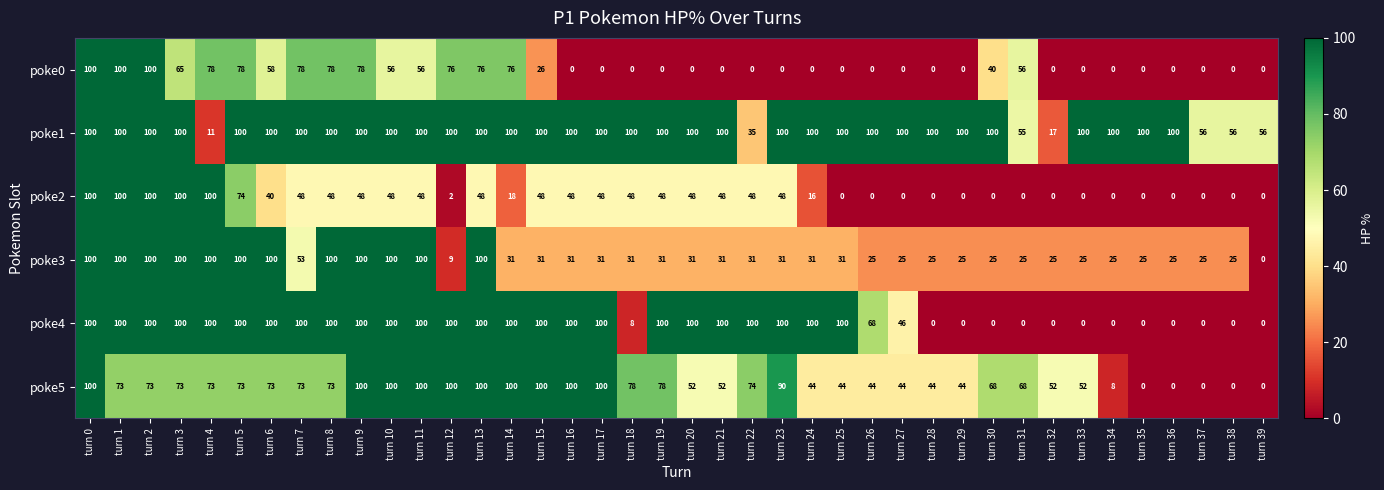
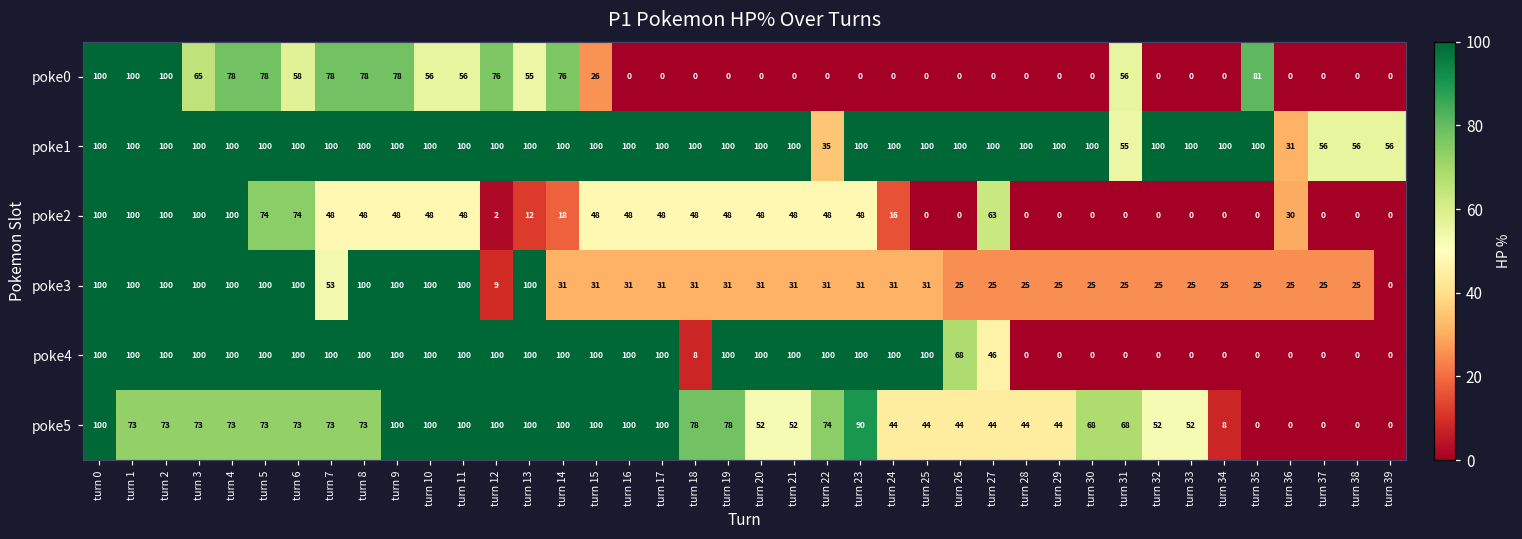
  {
    "poke0": {
      "turn 0": 100,
      "turn 1": 100,
      "turn 2": 100,
      "turn 3": 65,
      "turn 4": 78,
      "turn 5": 78,
      "turn 6": 58,
      "turn 7": 78,
      "turn 8": 78,
      "turn 9": 78,
      "turn 10": 56,
      "turn 11": 56,
      "turn 12": 76,
-     "turn 13": 76,
+     "turn 13": 55,
      "turn 14": 76,
      "turn 15": 26,
      "turn 16": 0,
      "turn 17": 0,
      "turn 18": 0,
      "turn 19": 0,
      "turn 20": 0,
      "turn 21": 0,
      "turn 22": 0,
      "turn 23": 0,
      "turn 24": 0,
      "turn 25": 0,
      "turn 26": 0,
      "turn 27": 0,
      "turn 28": 0,
      "turn 29": 0,
-     "turn 30": 40,
+     "turn 30": 0,
      "turn 31": 56,
      "turn 32": 0,
      "turn 33": 0,
      "turn 34": 0,
-     "turn 35": 0,
+     "turn 35": 81,
      "turn 36": 0,
      "turn 37": 0,
      "turn 38": 0,
      "turn 39": 0
    },
    "poke1": {
      "turn 0": 100,
      "turn 1": 100,
      "turn 2": 100,
      "turn 3": 100,
-     "turn 4": 11,
+     "turn 4": 100,
      "turn 5": 100,
      "turn 6": 100,
      "turn 7": 100,
      "turn 8": 100,
      "turn 9": 100,
      "turn 10": 100,
      "turn 11": 100,
      "turn 12": 100,
      "turn 13": 100,
      "turn 14": 100,
      "turn 15": 100,
      "turn 16": 100,
      "turn 17": 100,
      "turn 18": 100,
      "turn 19": 100,
      "turn 20": 100,
      "turn 21": 100,
      "turn 22": 35,
      "turn 23": 100,
      "turn 24": 100,
      "turn 25": 100,
      "turn 26": 100,
      "turn 27": 100,
      "turn 28": 100,
      "turn 29": 100,
      "turn 30": 100,
      "turn 31": 55,
-     "turn 32": 17,
+     "turn 32": 100,
      "turn 33": 100,
      "turn 34": 100,
      "turn 35": 100,
-     "turn 36": 100,
+     "turn 36": 31,
      "turn 37": 56,
      "turn 38": 56,
      "turn 39": 56
    },
    "poke2": {
      "turn 0": 100,
      "turn 1": 100,
      "turn 2": 100,
      "turn 3": 100,
      "turn 4": 100,
      "turn 5": 74,
-     "turn 6": 40,
+     "turn 6": 74,
      "turn 7": 48,
      "turn 8": 48,
      "turn 9": 48,
      "turn 10": 48,
      "turn 11": 48,
      "turn 12": 2,
-     "turn 13": 48,
+     "turn 13": 12,
      "turn 14": 18,
      "turn 15": 48,
      "turn 16": 48,
      "turn 17": 48,
      "turn 18": 48,
      "turn 19": 48,
      "turn 20": 48,
      "turn 21": 48,
      "turn 22": 48,
      "turn 23": 48,
      "turn 24": 16,
      "turn 25": 0,
      "turn 26": 0,
-     "turn 27": 0,
+     "turn 27": 63,
      "turn 28": 0,
      "turn 29": 0,
      "turn 30": 0,
      "turn 31": 0,
      "turn 32": 0,
      "turn 33": 0,
      "turn 34": 0,
      "turn 35": 0,
-     "turn 36": 0,
+     "turn 36": 30,
      "turn 37": 0,
      "turn 38": 0,
      "turn 39": 0
    }
  }
